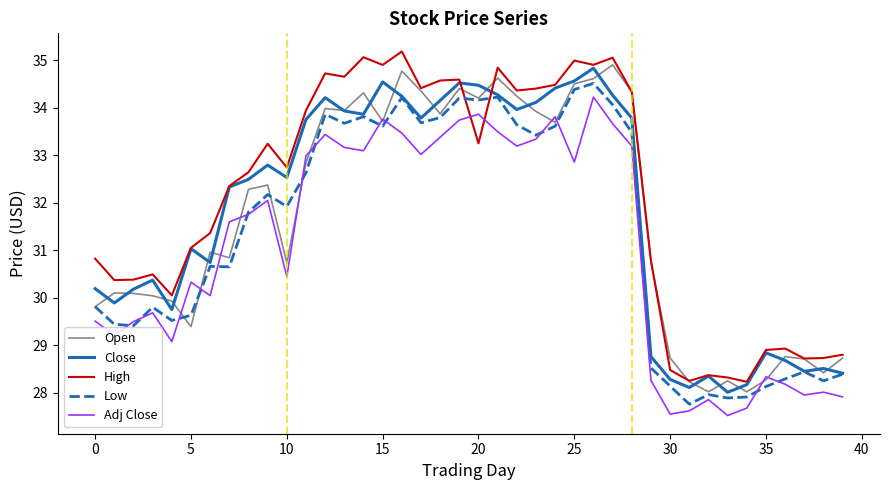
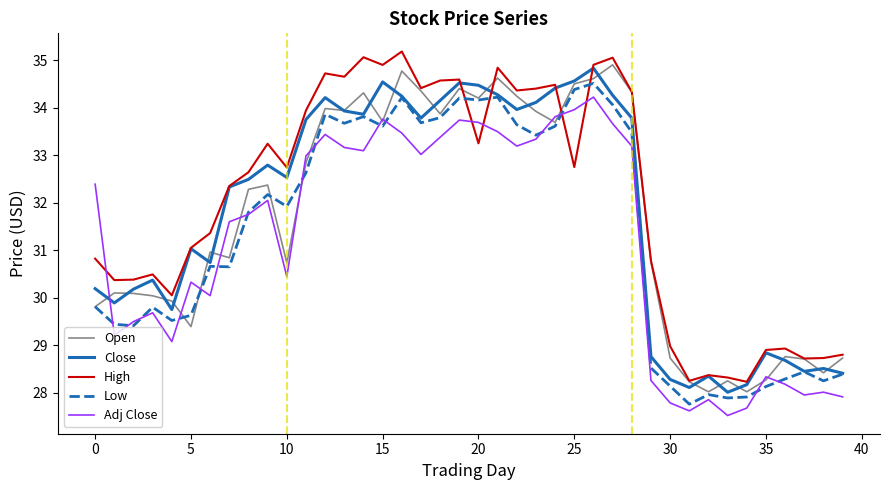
  {
    "Open": {
      "5": 29.4,
      "10": 30.7,
      "25": 34.5,
      "30": 28.7,
      "35": 28.3
    },
    "High": {
      "0": 30.8,
      "10": 32.7,
      "15": 34.9,
      "20": 33.2,
-     "25": 35.0,
-     "30": 28.5,
+     "25": 32.7,
+     "30": 29.0,
      "35": 28.9
    },
    "Adj Close": {
-     "0": 29.5,
+     "0": 32.4,
      "5": 30.3,
      "10": 30.4,
-     "20": 33.9,
-     "25": 32.9,
-     "30": 27.6,
+     "20": 33.7,
+     "25": 34.0,
+     "30": 27.8,
      "35": 28.3
    }
  }
